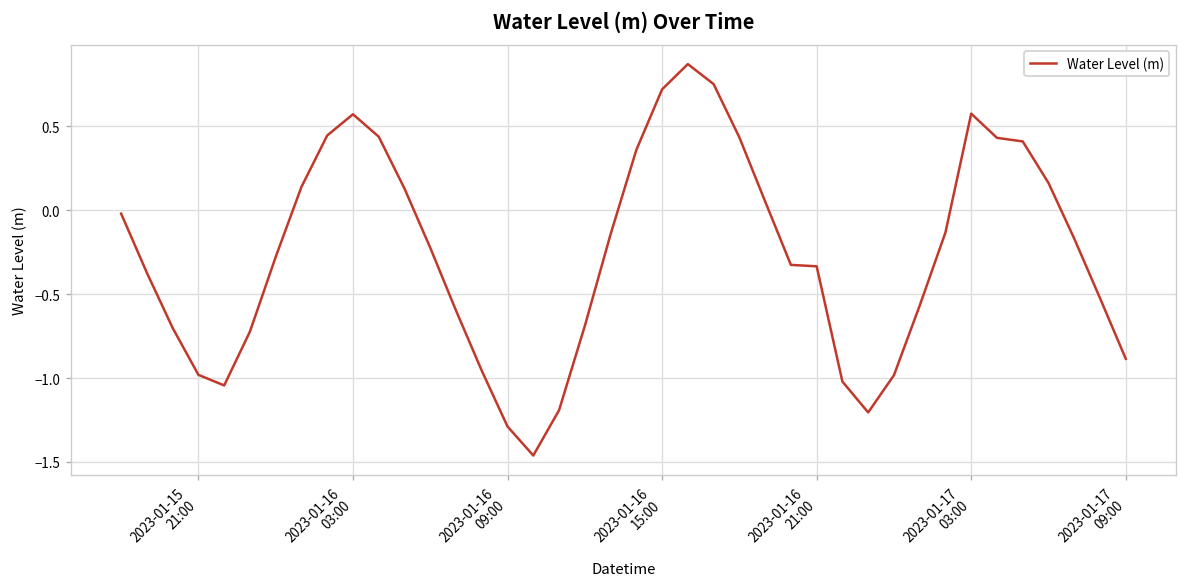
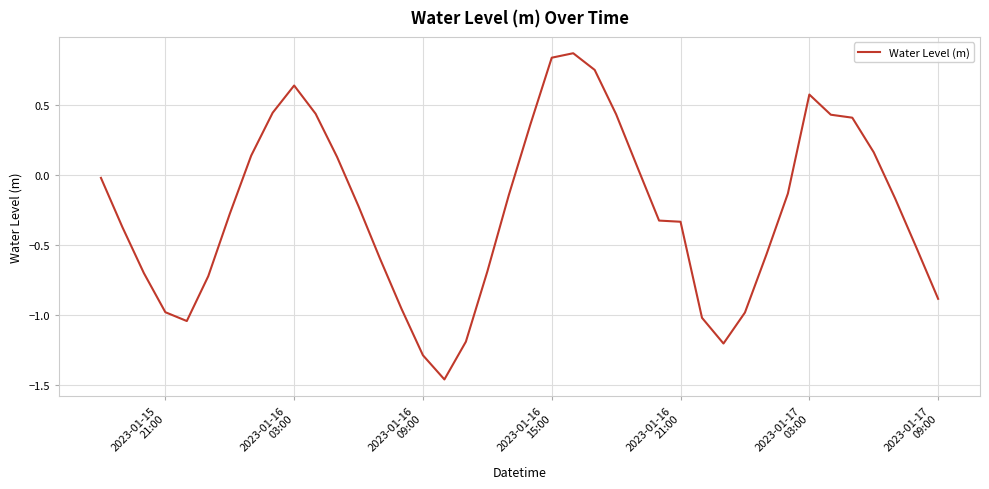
  {
    "2023-01-15 21:00": -0.98,
-   "2023-01-16 03:00": 0.57,
+   "2023-01-16 03:00": 0.64,
    "2023-01-16 09:00": -1.29,
-   "2023-01-16 15:00": 0.72,
+   "2023-01-16 15:00": 0.84,
    "2023-01-16 21:00": -0.33,
    "2023-01-17 03:00": 0.58,
    "2023-01-17 09:00": -0.89
  }
